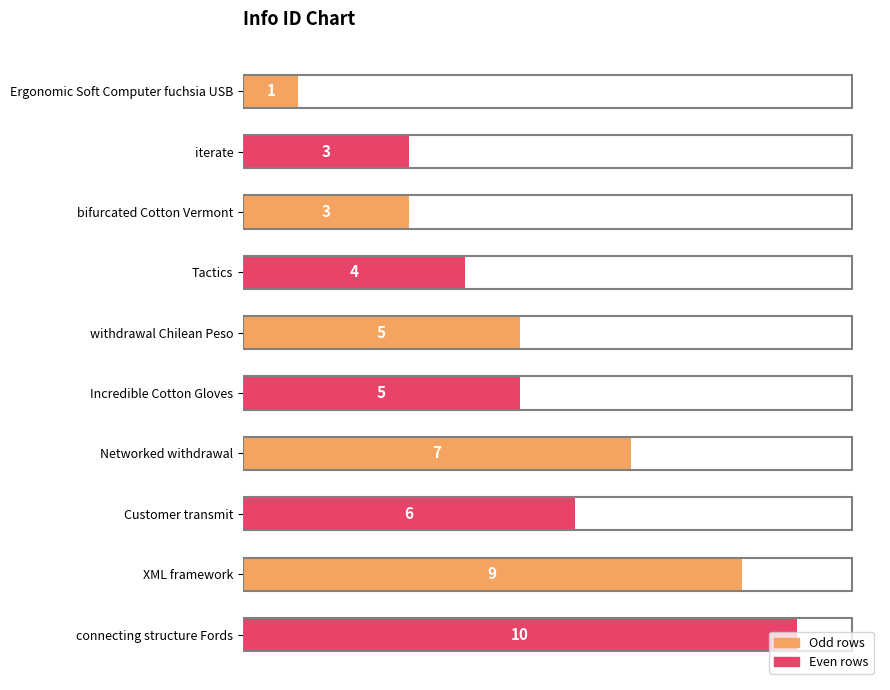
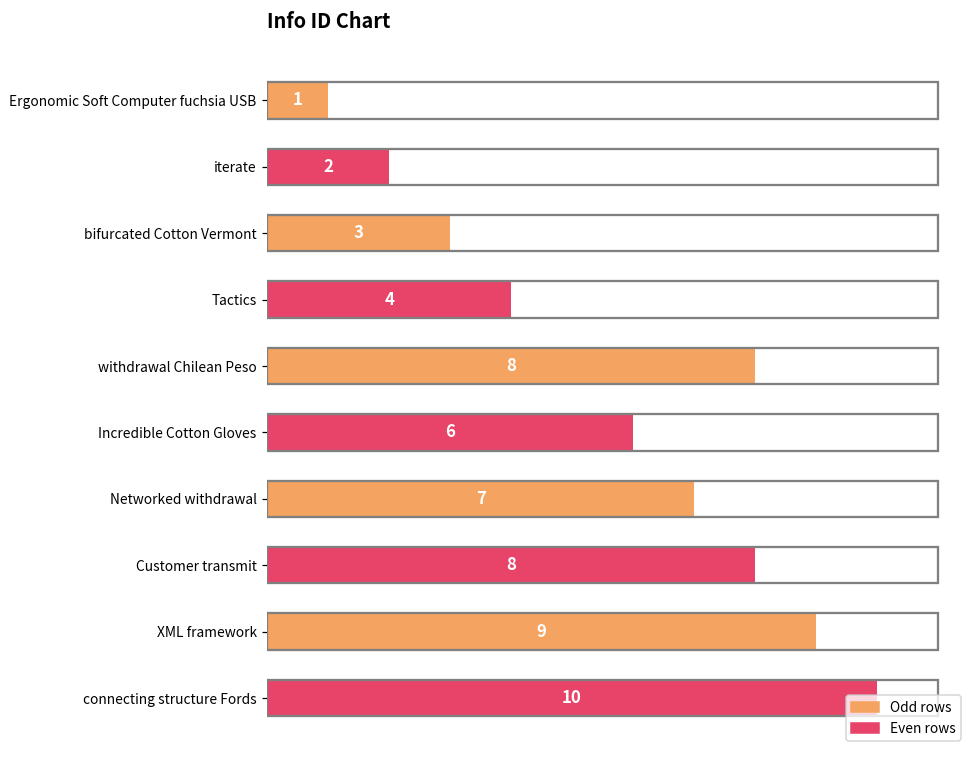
  {
    "Ergonomic Soft Computer fuchsia USB": 1,
-   "iterate": 3,
+   "iterate": 2,
    "bifurcated Cotton Vermont": 3,
    "Tactics": 4,
-   "withdrawal Chilean Peso": 5,
-   "Incredible Cotton Gloves": 5,
+   "withdrawal Chilean Peso": 8,
+   "Incredible Cotton Gloves": 6,
    "Networked withdrawal": 7,
-   "Customer transmit": 6,
+   "Customer transmit": 8,
    "XML framework": 9
  }
